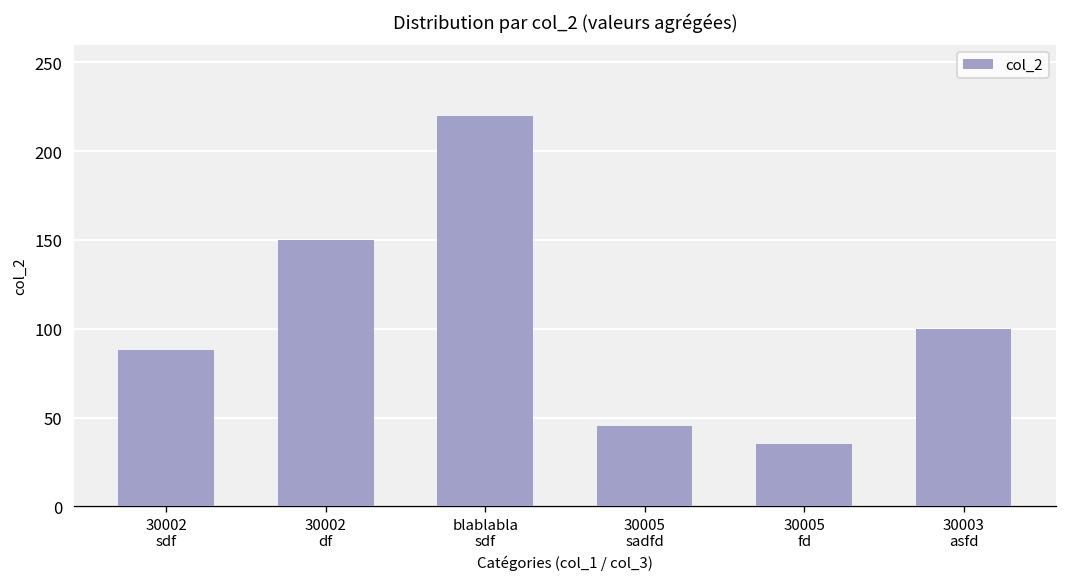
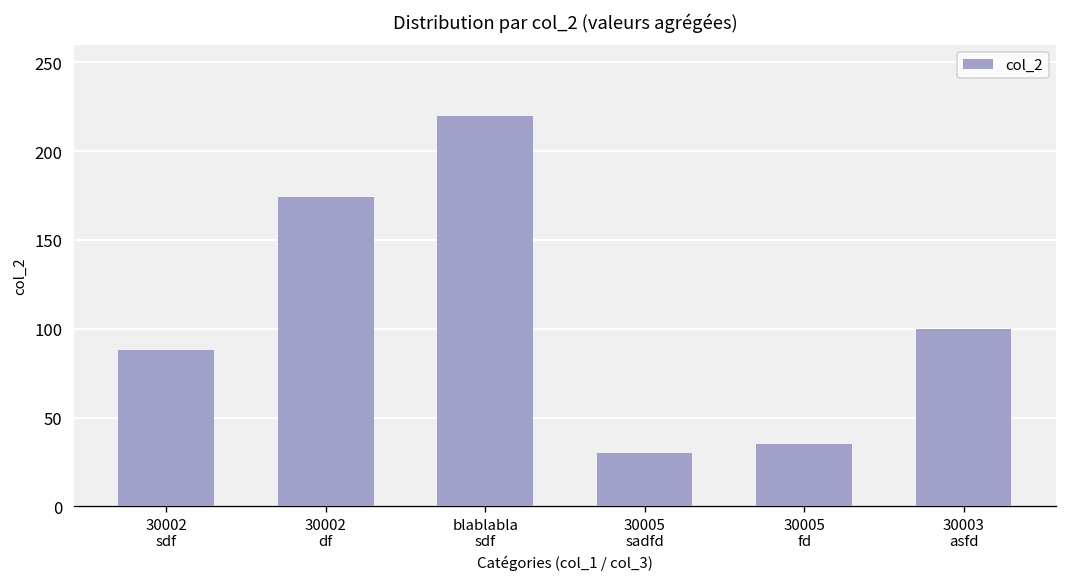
  {
    "30002 sdf": 88,
-   "30002 df": 150,
+   "30002 df": 174,
    "blablabla sdf": 220,
-   "30005 sadfd": 45,
+   "30005 sadfd": 30,
    "30005 fd": 35,
    "30003 asfd": 100
  }
